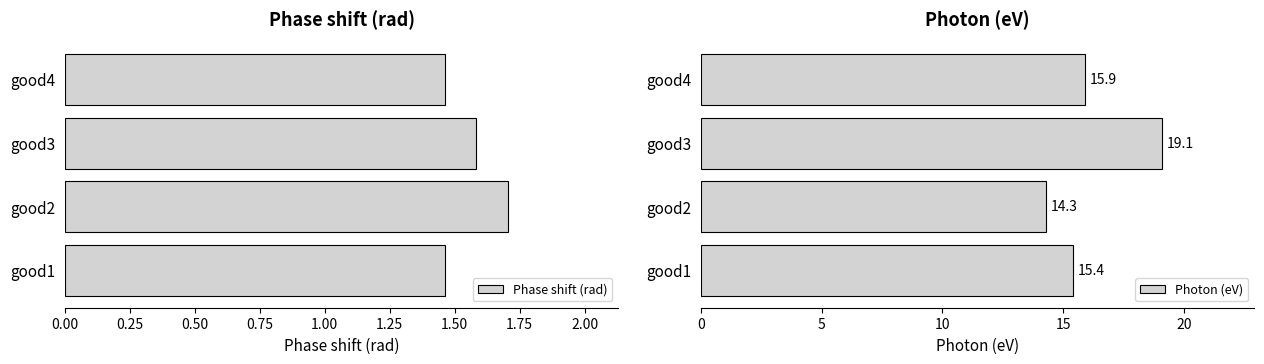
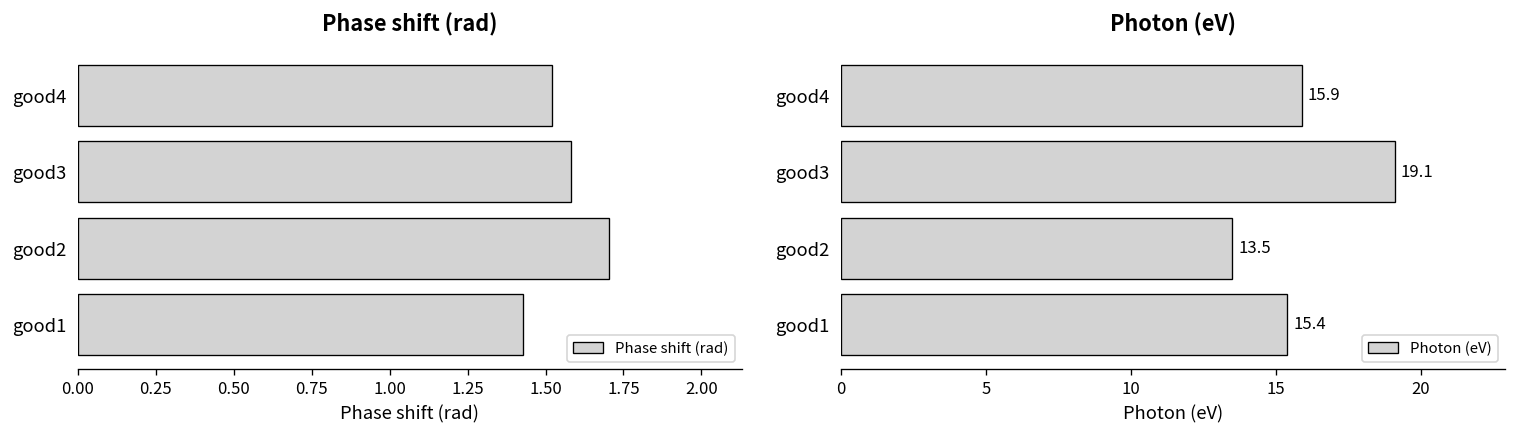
  {
    "Phase shift (rad)": {
-     "good4": 1.46,
+     "good4": 1.52,
      "good3": 1.58,
      "good2": 1.70,
-     "good1": 1.46
+     "good1": 1.43
    },
    "Photon (eV)": {
      "good4": 15.9,
      "good3": 19.1,
-     "good2": 14.3,
+     "good2": 13.5,
      "good1": 15.4
    }
  }
